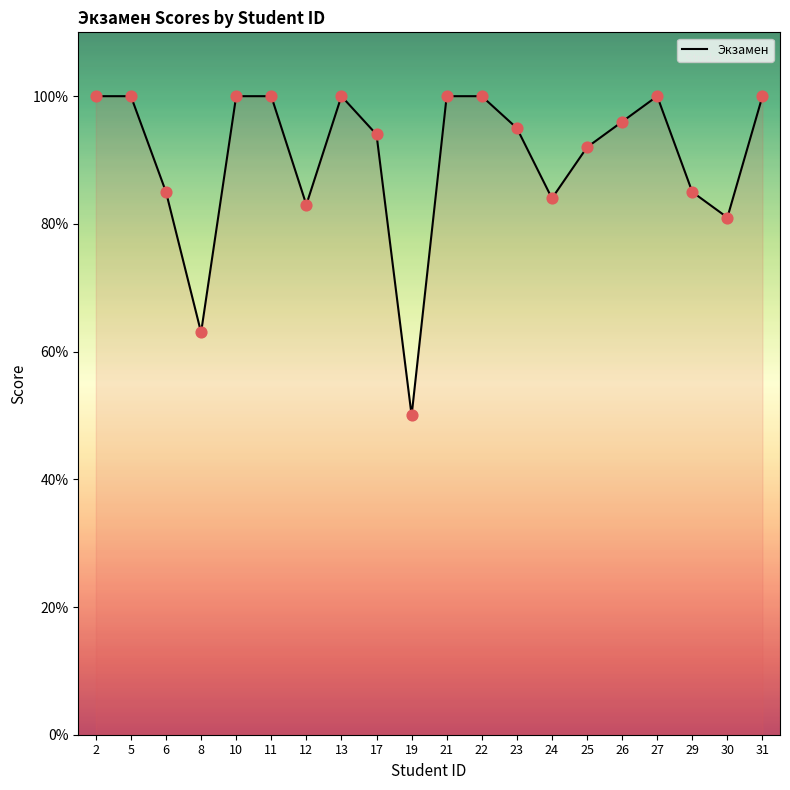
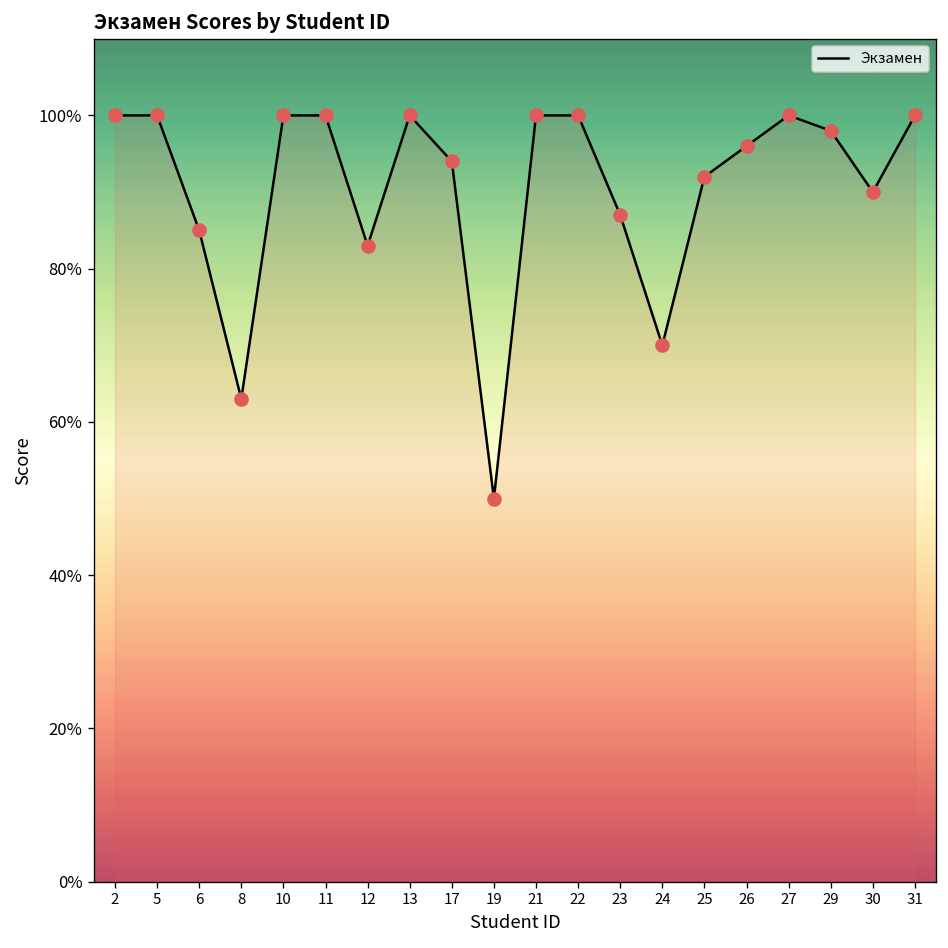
  {
    "2": "100%",
    "5": "100%",
    "6": "85%",
    "8": "63%",
    "10": "100%",
    "11": "100%",
    "12": "83%",
    "13": "100%",
    "17": "94%",
    "19": "50%",
    "21": "100%",
    "22": "100%",
-   "23": "95%",
-   "24": "84%",
+   "23": "87%",
+   "24": "70%",
    "25": "92%",
    "26": "96%",
    "27": "100%",
-   "29": "85%",
-   "30": "81%",
+   "29": "98%",
+   "30": "90%",
    "31": "100%"
  }
